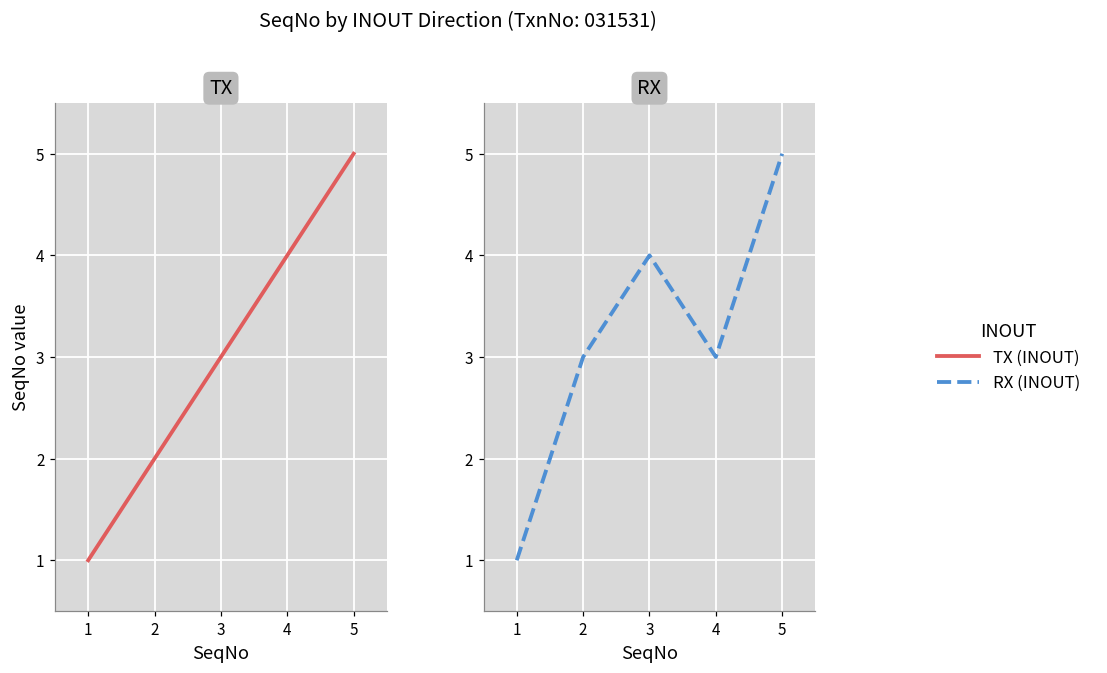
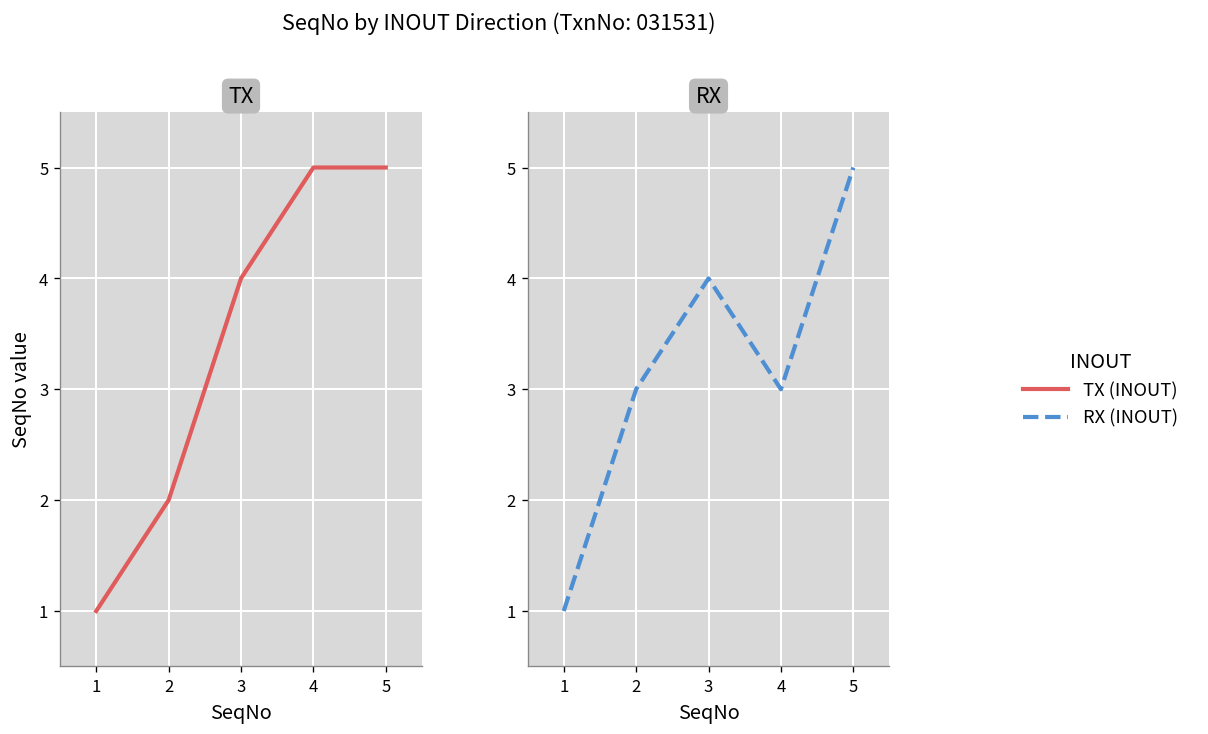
  {
    "TX": {
      "1": 1,
      "2": 2,
-     "3": 3,
-     "4": 4,
+     "3": 4,
+     "4": 5,
      "5": 5
    },
    "RX": {
      "1": 1.0,
      "2": 3.0,
      "3": 4.0,
      "4": 3.0,
      "5": 5.0
    }
  }
